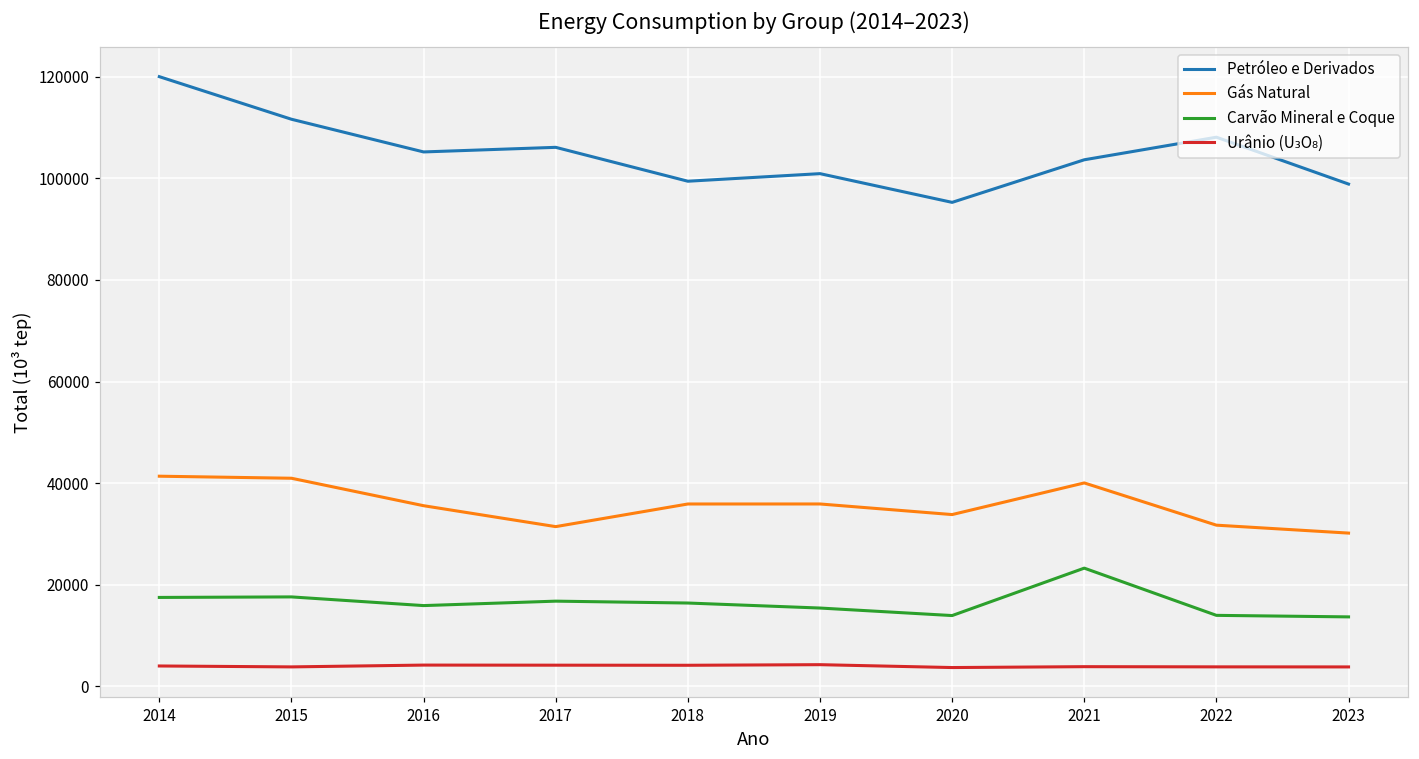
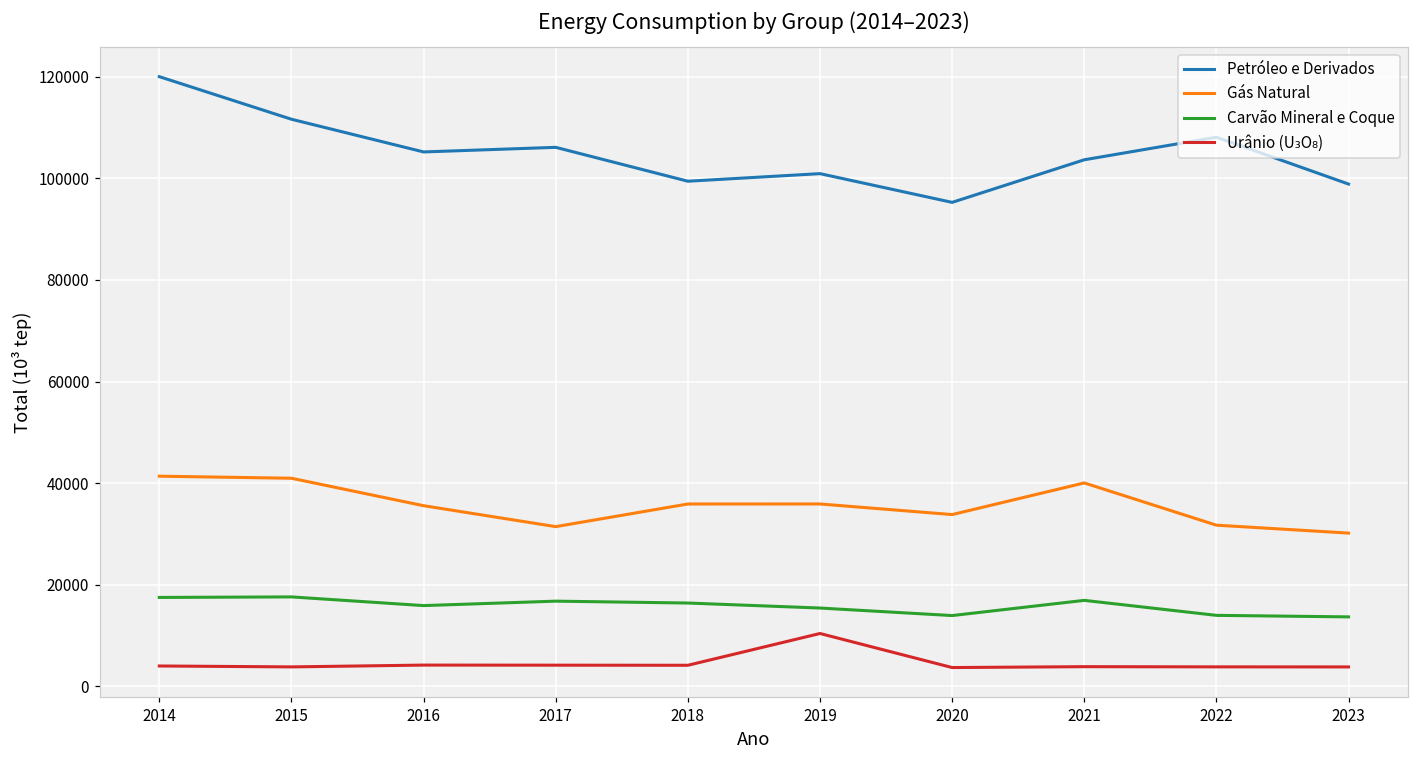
  {
    "Petróleo e Derivados": {
      "2014": 120000,
      "2015": 112000,
      "2016": 105000,
      "2017": 106000,
      "2018": 99000,
      "2019": 101000,
      "2020": 95000,
      "2021": 104000,
      "2023": 99000
    },
    "Gás Natural": {
      "2014": 41000,
      "2015": 41000,
      "2016": 36000,
      "2017": 31000,
      "2018": 36000,
      "2019": 36000,
      "2020": 34000,
      "2021": 40000,
      "2022": 32000,
      "2023": 30000
    },
    "Carvão Mineral e Coque": {
      "2014": 18000,
      "2015": 18000,
      "2016": 16000,
      "2017": 17000,
      "2018": 16000,
      "2019": 15000,
      "2020": 14000,
-     "2021": 23000,
+     "2021": 17000,
      "2022": 14000,
      "2023": 14000
    },
    "Urânio (U₃O₈)": {
      "2014": 4000,
      "2015": 4000,
      "2016": 4000,
      "2017": 4000,
      "2018": 4000,
-     "2019": 4000,
+     "2019": 10000,
      "2020": 4000,
      "2021": 4000,
      "2022": 4000,
      "2023": 4000
    }
  }
